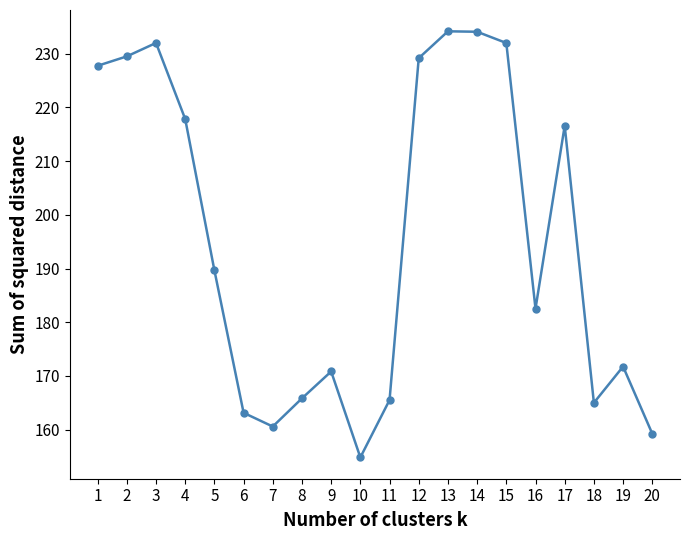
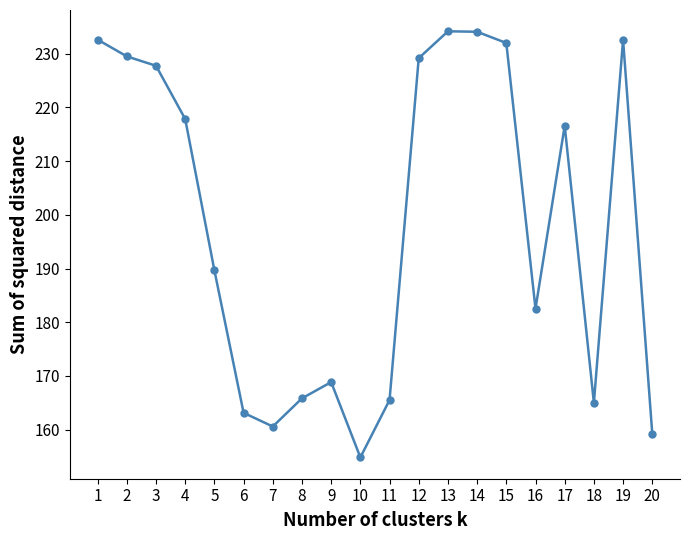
  {
-   "1": 228,
+   "1": 233,
    "2": 230,
-   "3": 232,
+   "3": 228,
    "4": 218,
    "5": 190,
    "6": 163,
    "7": 161,
    "8": 166,
-   "9": 171,
+   "9": 169,
    "10": 155,
    "11": 166,
    "12": 229,
    "13": 234,
    "14": 234,
    "15": 232,
    "16": 183,
    "17": 217,
    "18": 165,
-   "19": 172,
+   "19": 233,
    "20": 159
  }
